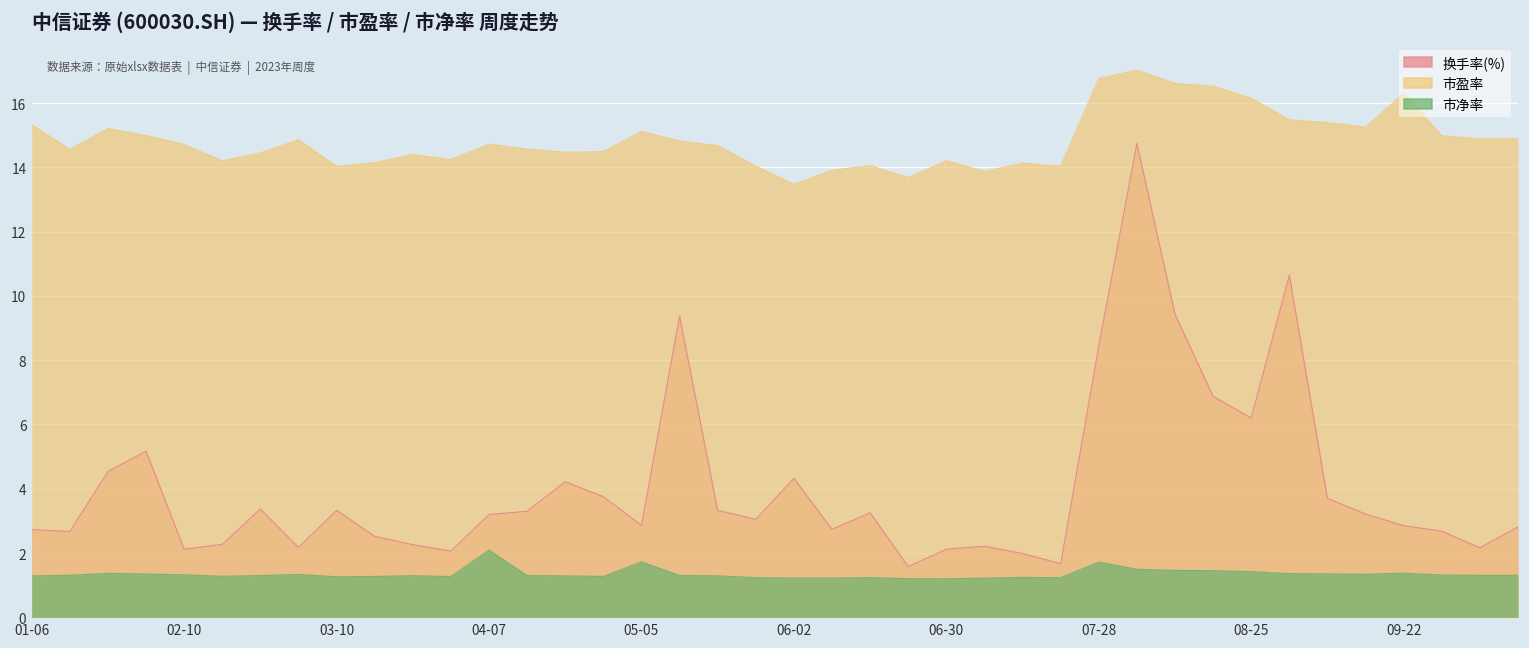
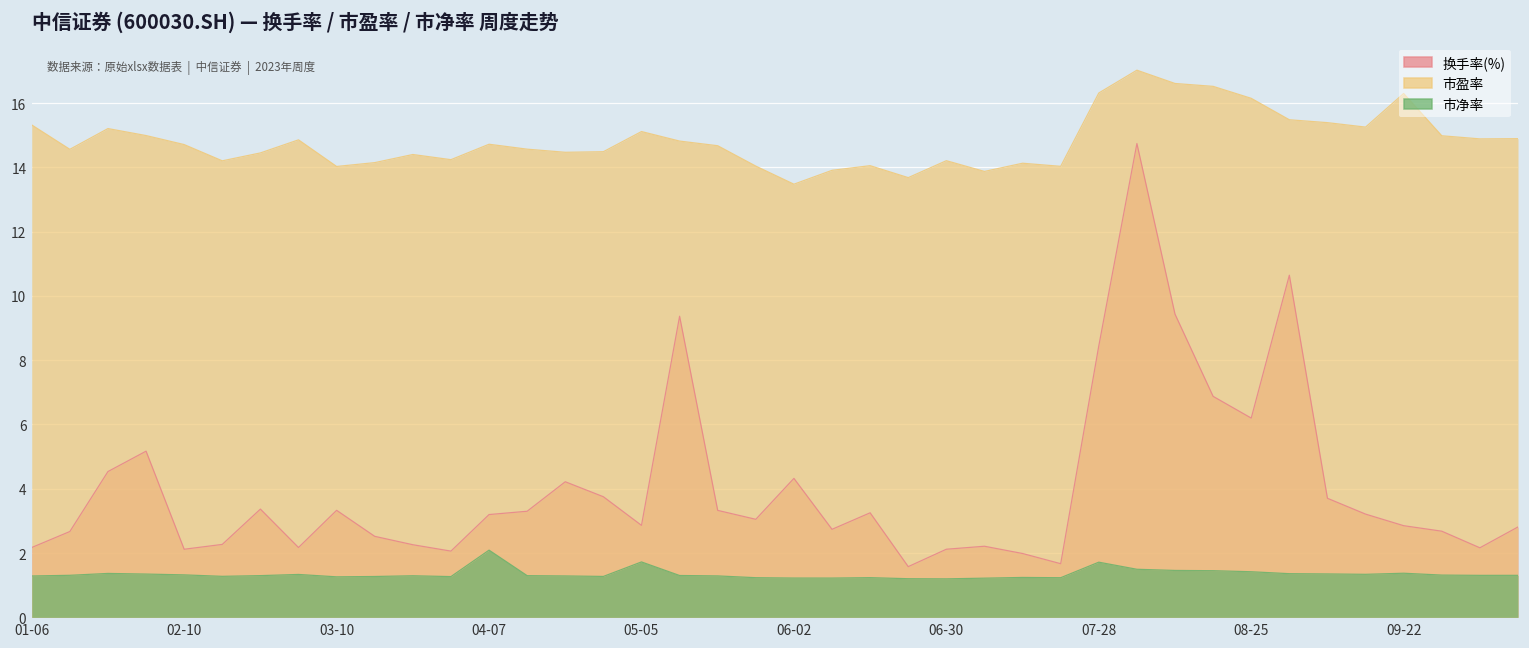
  {
    "换手率(%)": {
-     "01-06": 2.7,
+     "01-06": 2.2,
      "02-10": 2.1,
      "03-10": 3.3,
      "04-07": 3.2,
      "05-05": 2.9,
      "06-02": 4.3,
      "06-30": 2.1,
      "07-28": 8.4,
      "08-25": 6.2,
      "09-22": 2.9
    },
    "市盈率": {
      "01-06": 15.3,
      "02-10": 14.7,
      "03-10": 14.0,
      "04-07": 14.7,
      "05-05": 15.1,
      "06-02": 13.5,
      "06-30": 14.2,
-     "07-28": 16.8,
+     "07-28": 16.3,
      "08-25": 16.1
    },
    "市净率": {
      "01-06": 1.3,
      "02-10": 1.3,
      "03-10": 1.3,
      "04-07": 2.1,
      "05-05": 1.7,
      "06-02": 1.2,
      "06-30": 1.2,
      "07-28": 1.7,
      "08-25": 1.4,
      "09-22": 1.4
    }
  }
